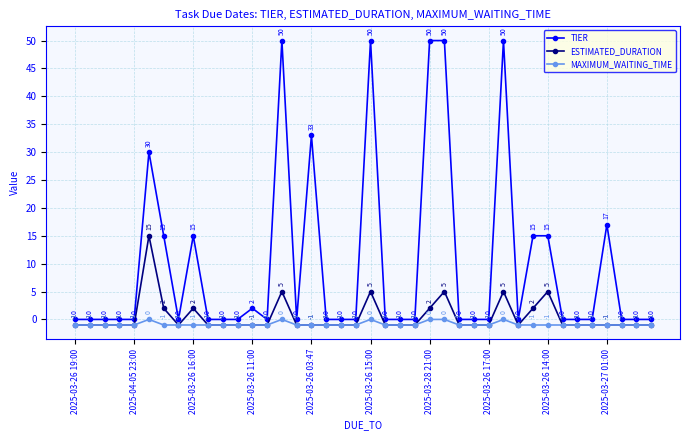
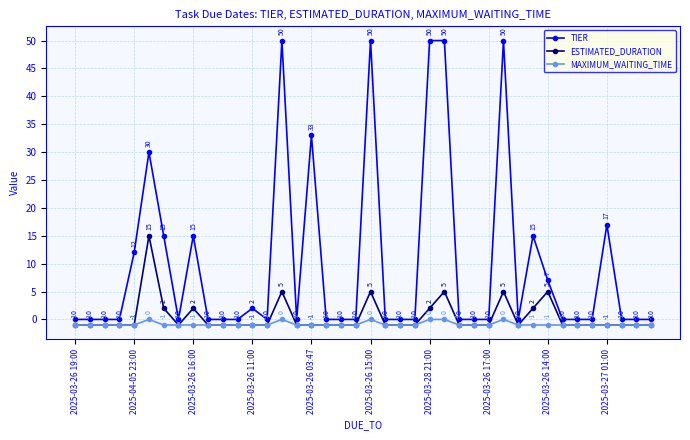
  {
    "TIER": {
-     "2025-04-05 23:00": 0,
+     "2025-04-05 23:00": 12,
      "2025-03-26 11:00": 2,
      "2025-03-26 03:47": 33,
      "2025-03-28 21:00": 50,
-     "2025-03-26 14:00": 15,
+     "2025-03-26 14:00": 7,
      "2025-03-27 01:00": 17
    },
    "ESTIMATED_DURATION": {
      "2025-03-28 21:00": 2
    },
    "MAXIMUM_WAITING_TIME": {
      "2025-03-26 14:00": -1
    }
  }
